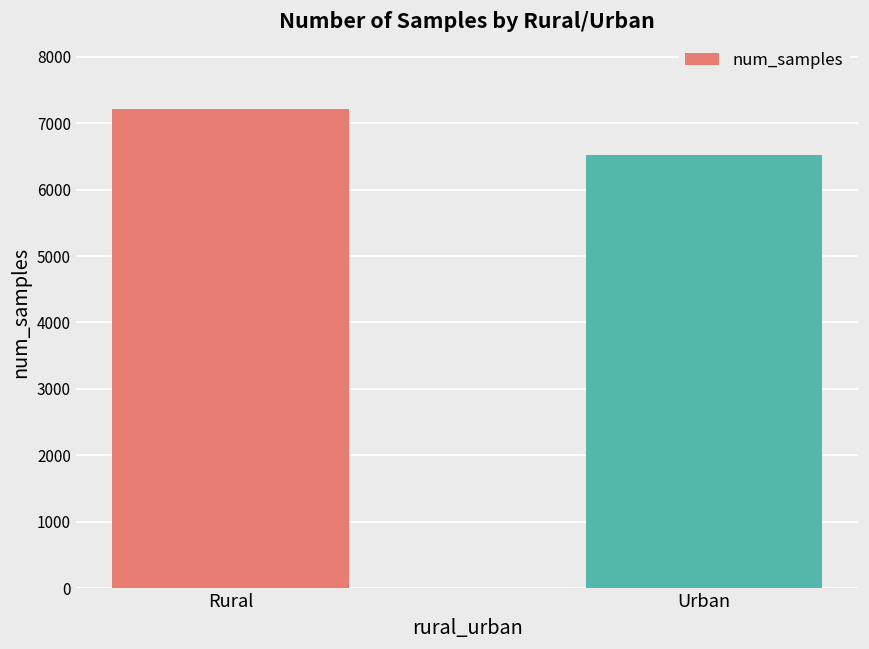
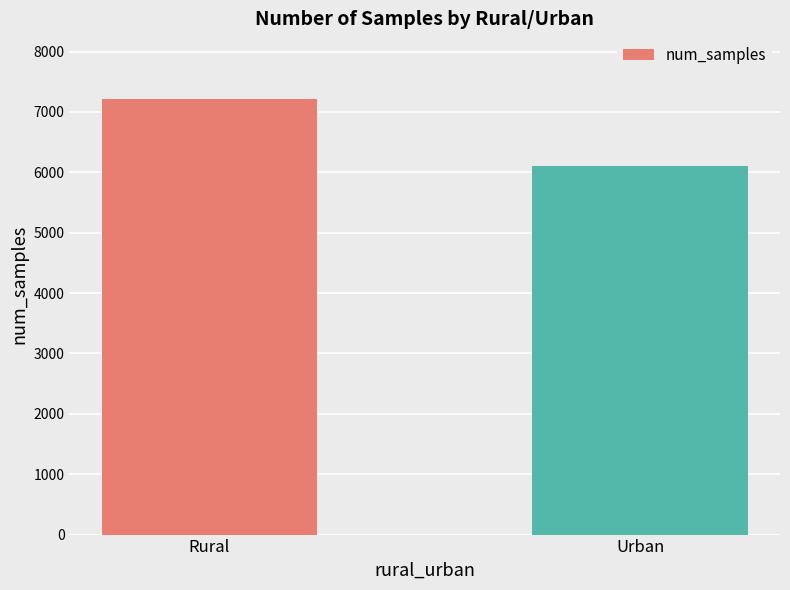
  {
    "Rural": 7200,
-   "Urban": 6500
+   "Urban": 6100
  }
